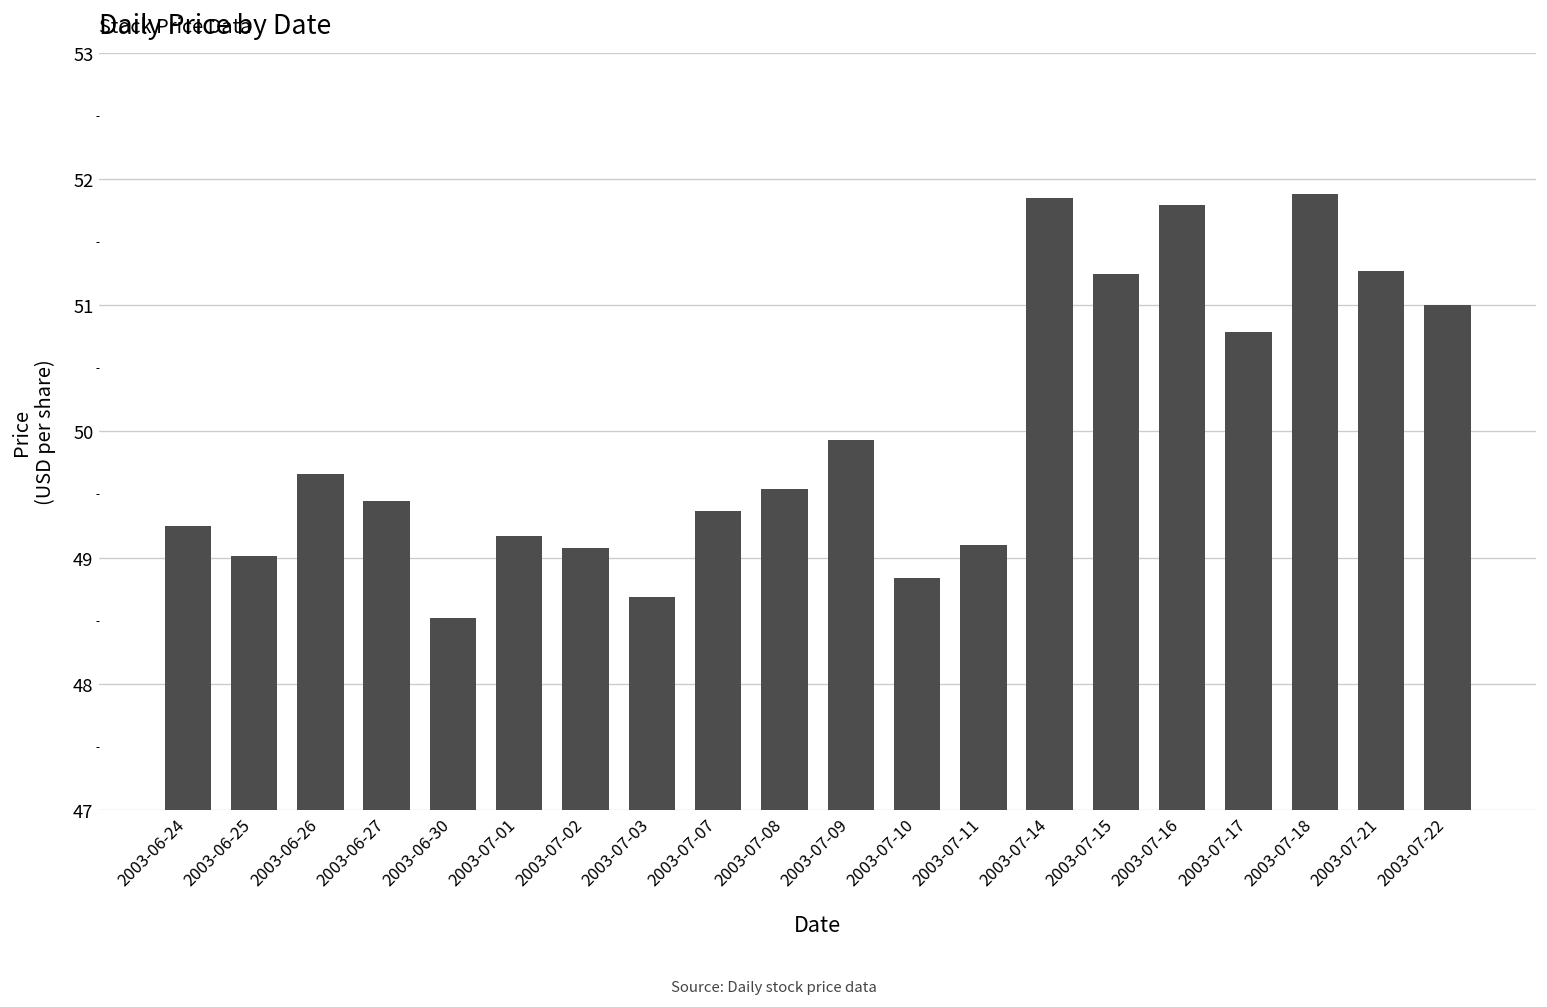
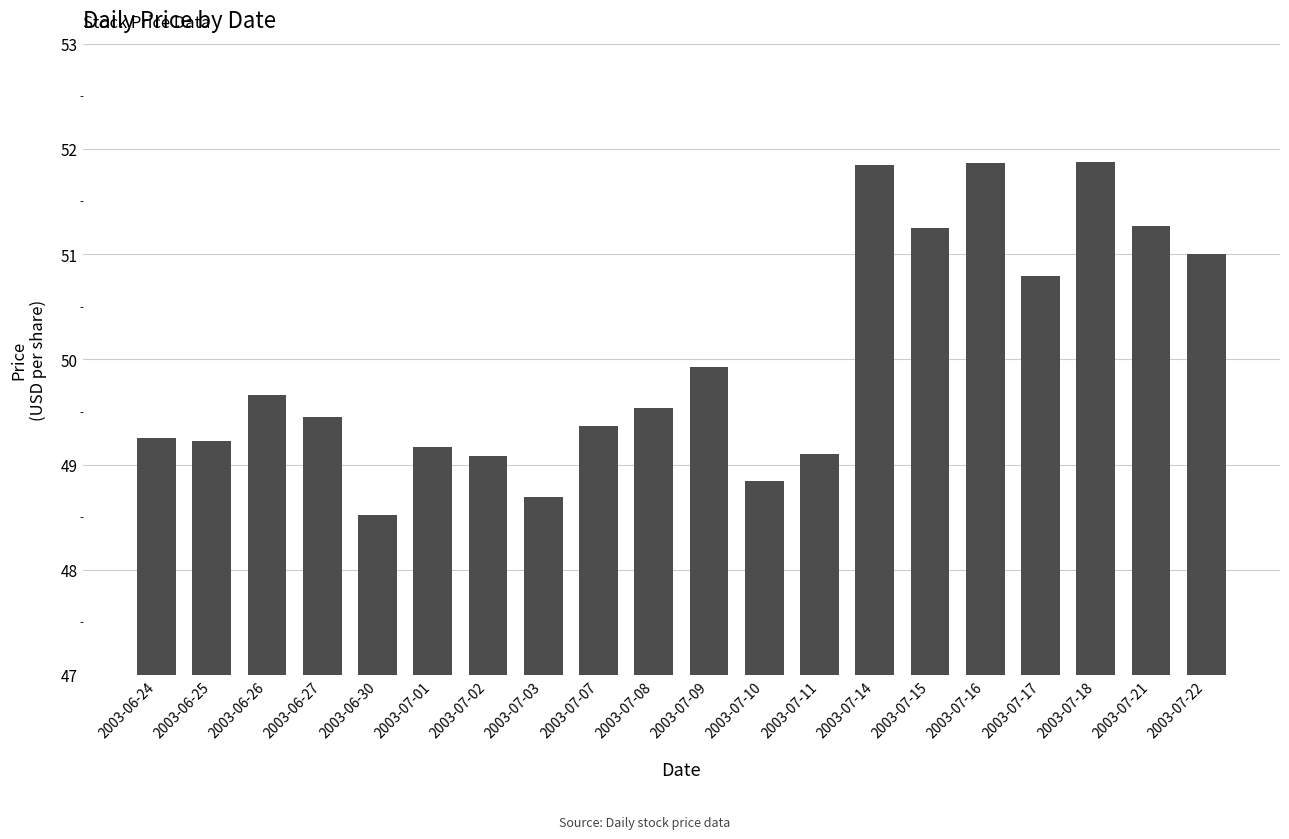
  {
    "2003-06-24": 49.25,
-   "2003-06-25": 49.01,
+   "2003-06-25": 49.22,
    "2003-06-26": 49.66,
    "2003-06-27": 49.45,
    "2003-06-30": 48.52,
    "2003-07-01": 49.17,
    "2003-07-02": 49.08,
    "2003-07-03": 48.69,
    "2003-07-07": 49.37,
    "2003-07-08": 49.54,
    "2003-07-09": 49.93,
    "2003-07-10": 48.84,
    "2003-07-11": 49.10,
    "2003-07-14": 51.85,
    "2003-07-15": 51.25,
-   "2003-07-16": 51.79,
+   "2003-07-16": 51.87,
    "2003-07-17": 50.79,
    "2003-07-18": 51.88,
    "2003-07-21": 51.27,
    "2003-07-22": 51.00
  }
